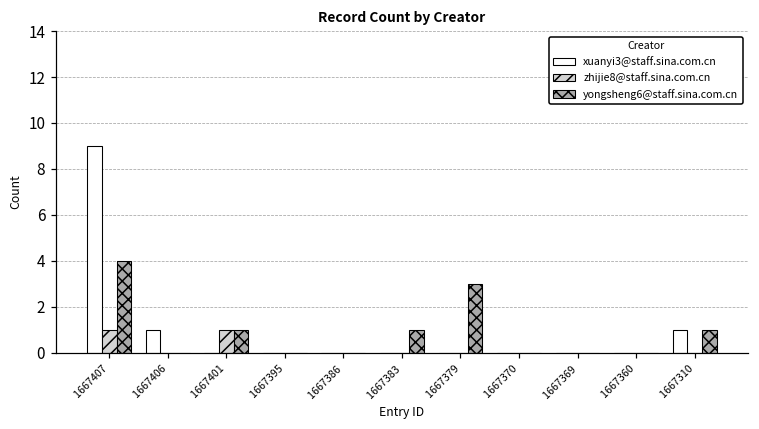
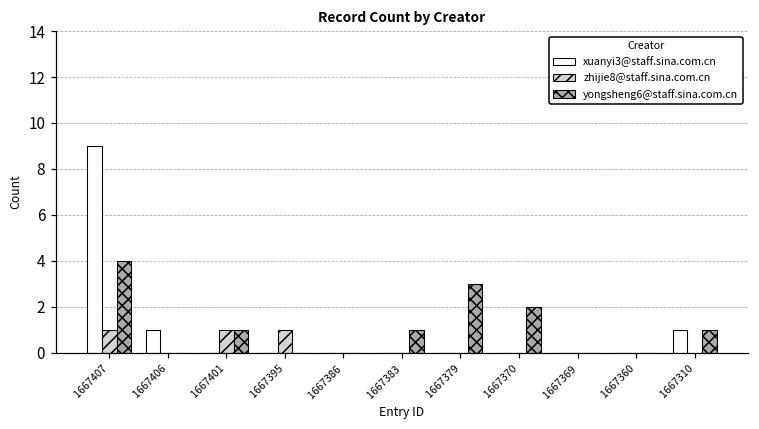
  {
    "xuanyi3@staff.sina.com.cn": {
      "1667407": 9,
      "1667406": 1,
      "1667401": 0,
      "1667395": 0,
      "1667386": 0,
      "1667383": 0,
      "1667379": 0,
      "1667370": 0,
      "1667369": 0,
      "1667360": 0,
      "1667310": 1
    },
    "zhijie8@staff.sina.com.cn": {
      "1667407": 1,
      "1667406": 0,
      "1667401": 1,
-     "1667395": 0,
+     "1667395": 1,
      "1667386": 0,
      "1667383": 0,
      "1667379": 0,
      "1667370": 0,
      "1667369": 0,
      "1667360": 0,
      "1667310": 0
    },
    "yongsheng6@staff.sina.com.cn": {
      "1667407": 4,
      "1667406": 0,
      "1667401": 1,
      "1667395": 0,
      "1667386": 0,
      "1667383": 1,
      "1667379": 3,
-     "1667370": 0,
+     "1667370": 2,
      "1667369": 0,
      "1667360": 0,
      "1667310": 1
    }
  }
